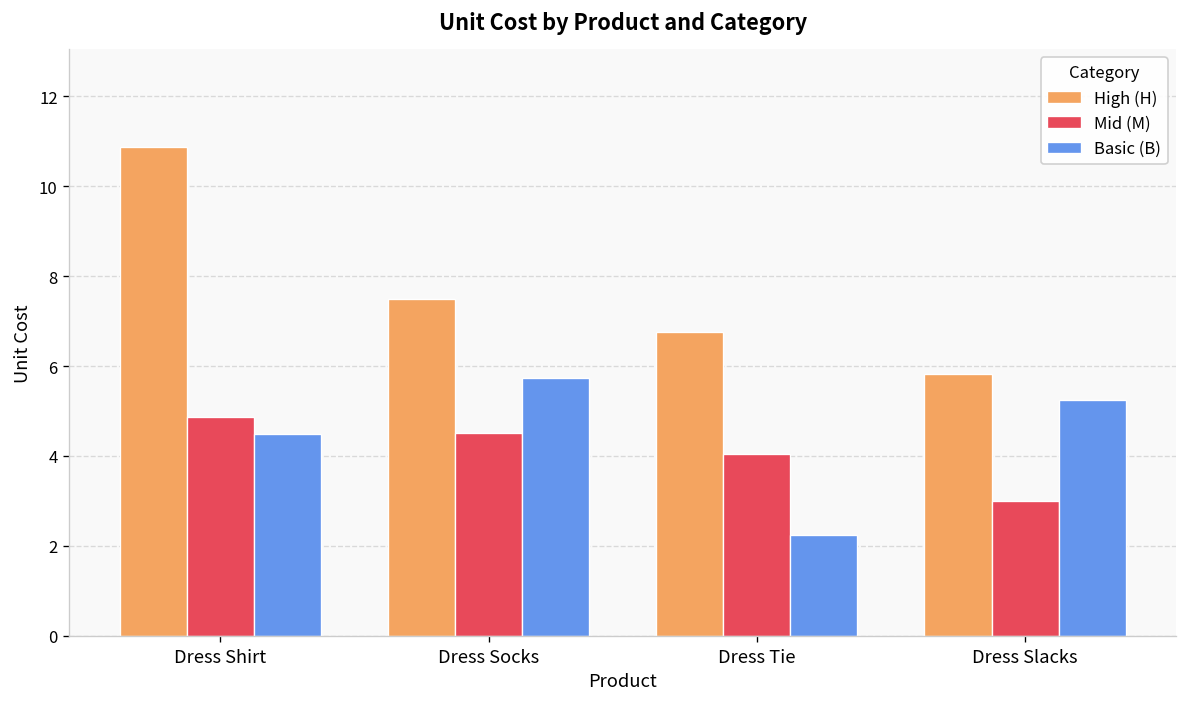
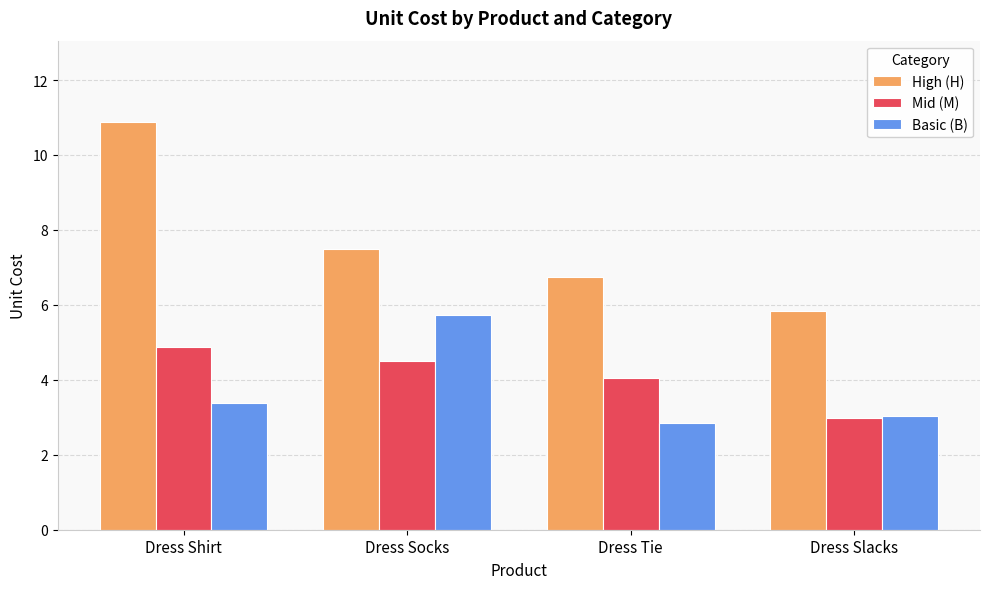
  {
    "High (H)": {
      "Dress Shirt": 10.9,
      "Dress Socks": 7.5,
      "Dress Tie": 6.8,
      "Dress Slacks": 5.8
    },
    "Mid (M)": {
      "Dress Shirt": 4.9,
      "Dress Socks": 4.5,
      "Dress Tie": 4.0,
      "Dress Slacks": 3.0
    },
    "Basic (B)": {
-     "Dress Shirt": 4.5,
+     "Dress Shirt": 3.4,
      "Dress Socks": 5.7,
-     "Dress Tie": 2.3,
-     "Dress Slacks": 5.3
+     "Dress Tie": 2.9,
+     "Dress Slacks": 3.0
    }
  }
